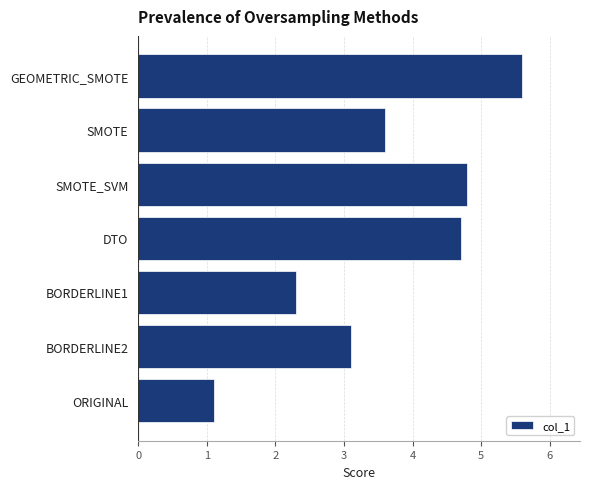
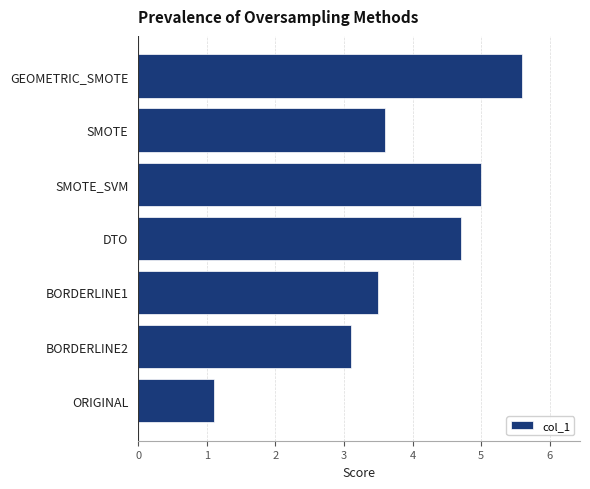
  {
    "GEOMETRIC_SMOTE": 5.6,
    "SMOTE": 3.6,
-   "SMOTE_SVM": 4.8,
+   "SMOTE_SVM": 5.0,
    "DTO": 4.7,
-   "BORDERLINE1": 2.3,
+   "BORDERLINE1": 3.5,
    "BORDERLINE2": 3.1,
    "ORIGINAL": 1.1
  }
